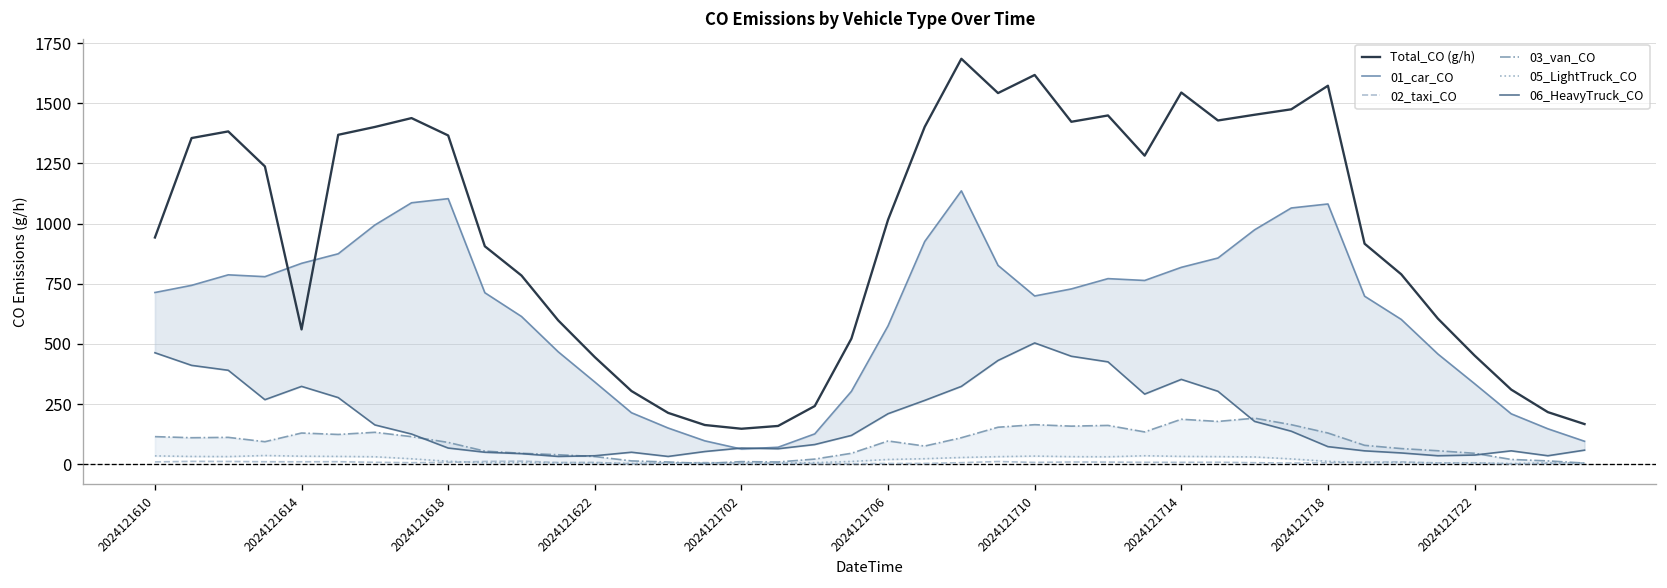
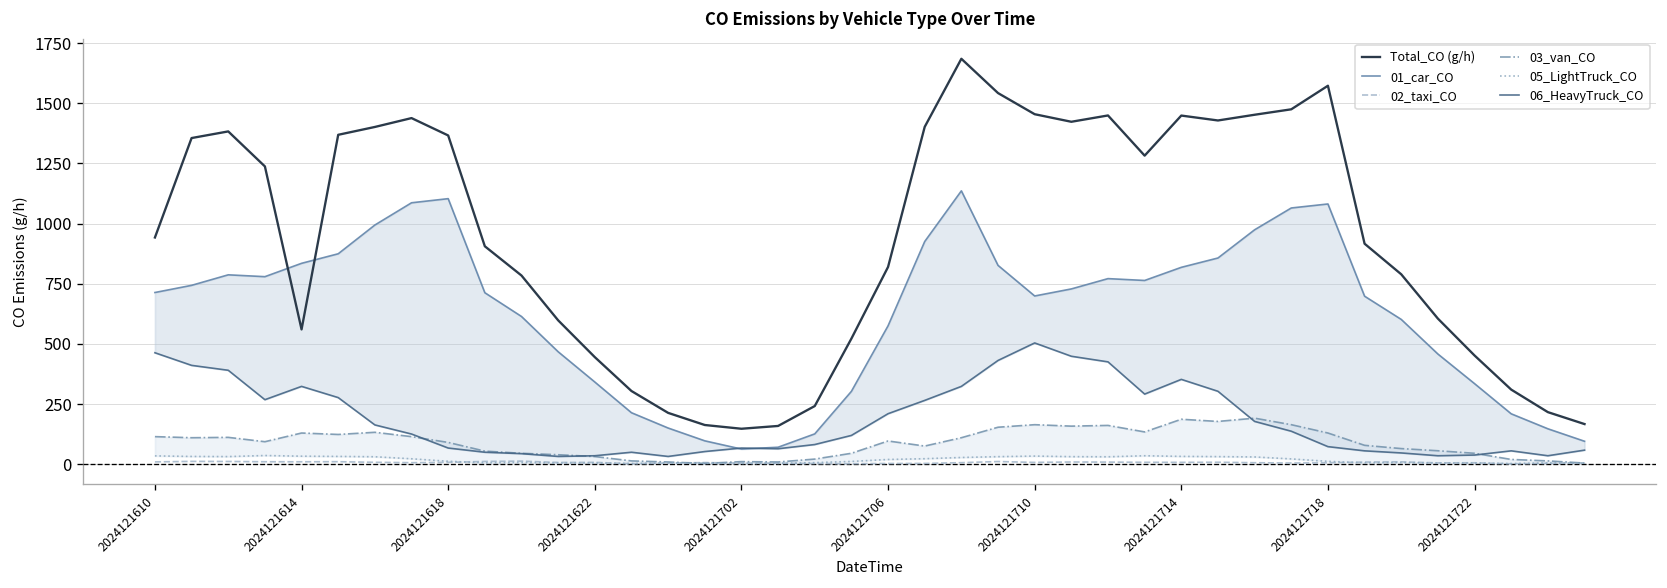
  {
    "Total_CO (g/h)": {
      "2024121610": 940,
      "2024121614": 560,
      "2024121618": 1370,
      "2024121622": 440,
      "2024121702": 150,
-     "2024121706": 1020,
-     "2024121710": 1620,
-     "2024121714": 1540,
+     "2024121706": 820,
+     "2024121710": 1450,
+     "2024121714": 1450,
      "2024121718": 1570,
      "2024121722": 450
    }
  }
